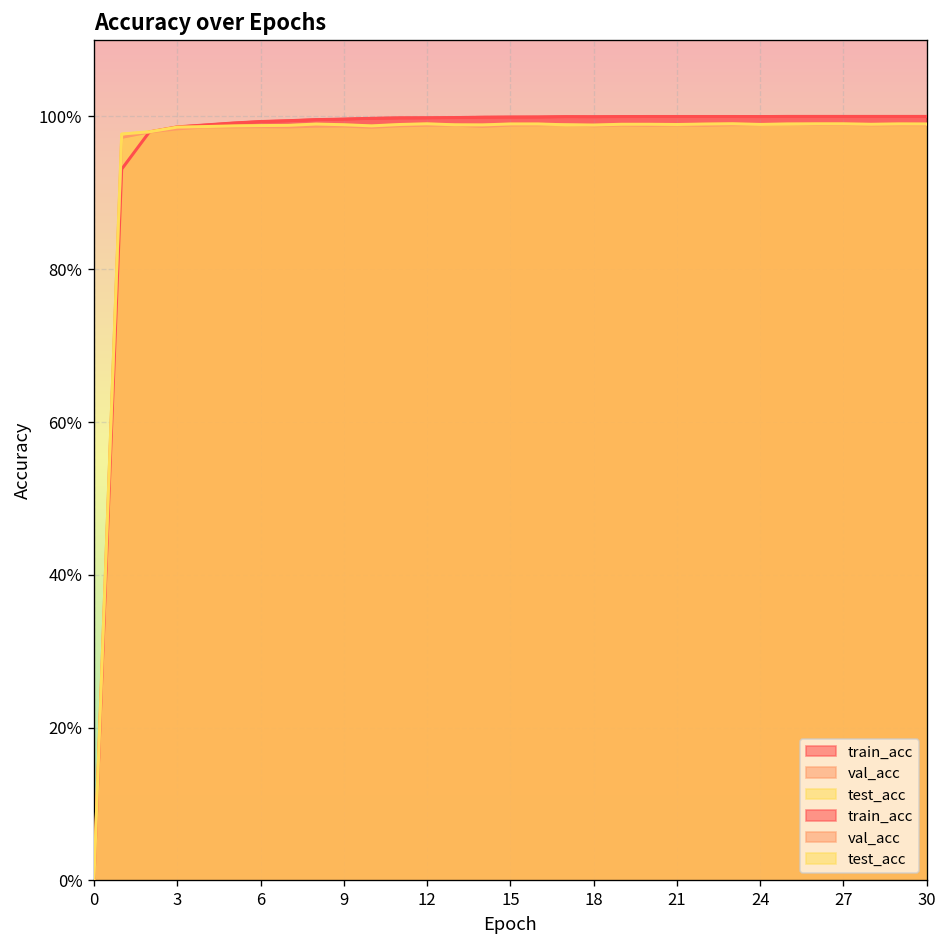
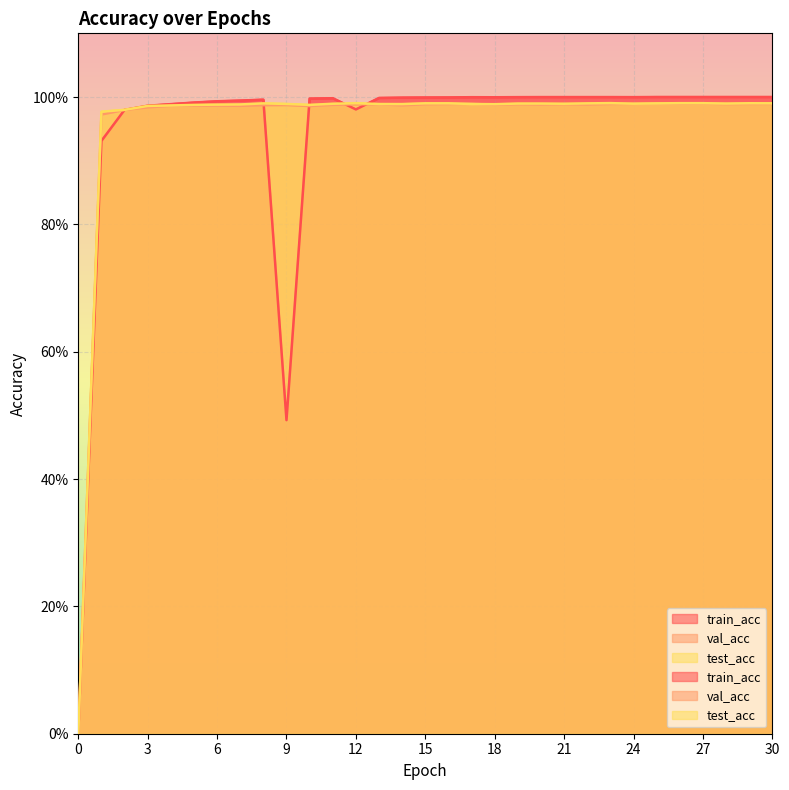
  {
    "train_acc": {
      "6": "99%",
-     "9": "100%",
-     "12": "100%",
+     "9": "49%",
+     "12": "98%",
      "15": "100%",
      "18": "100%",
      "21": "100%",
      "24": "100%",
      "27": "100%",
      "30": "100%"
    }
  }
